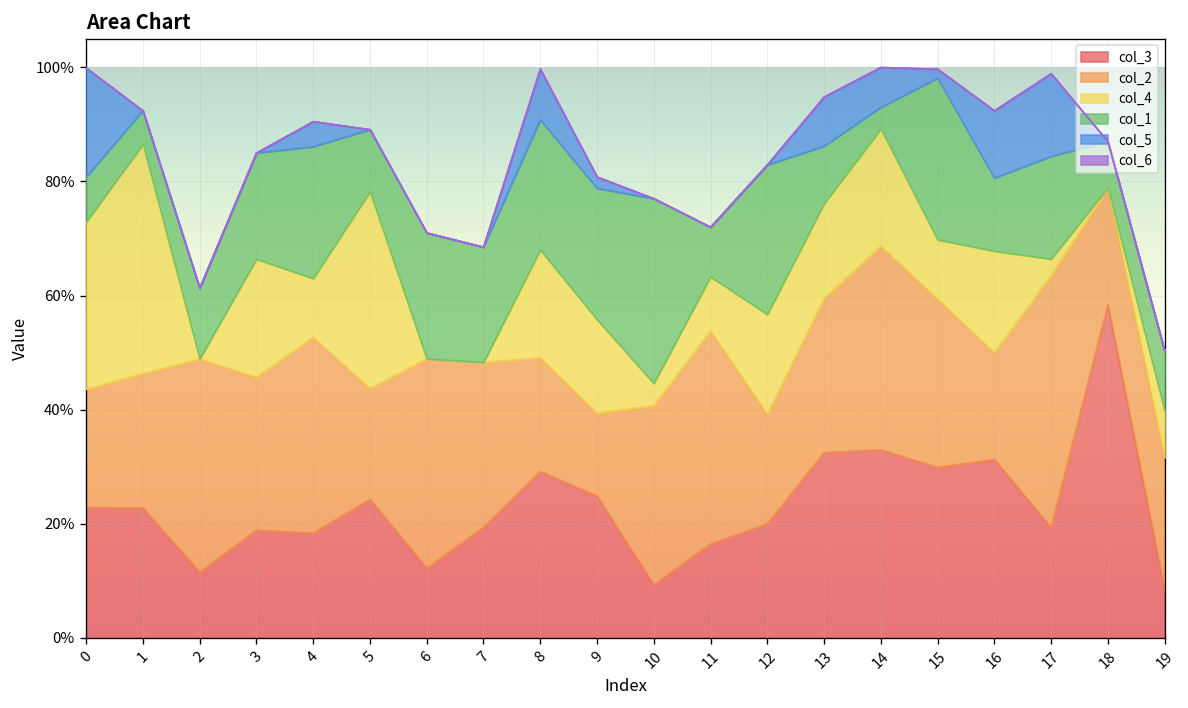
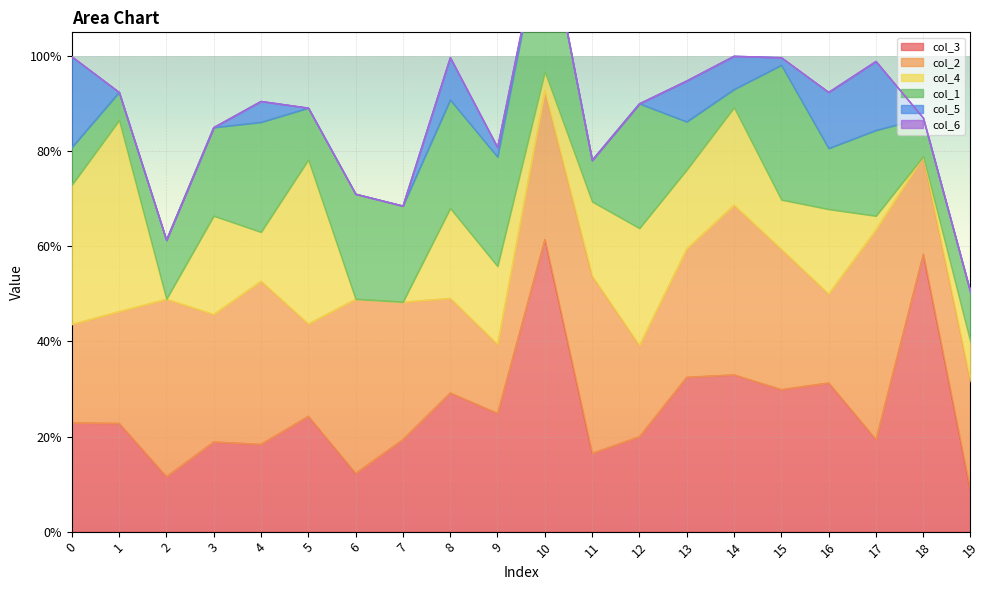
  {
    "col_3": {
      "0": "23%",
      "1": "23%",
      "2": "12%",
      "3": "19%",
      "4": "18%",
      "5": "24%",
      "6": "12%",
      "7": "19%",
      "8": "29%",
      "9": "25%",
-     "10": "9%",
+     "10": "62%",
      "11": "17%",
      "12": "20%",
      "13": "33%",
      "14": "33%",
      "15": "30%",
      "16": "31%",
      "17": "19%",
      "18": "58%",
      "19": "9%"
    },
    "col_2": {
      "0": "21%",
      "1": "23%",
      "3": "27%",
      "4": "34%",
      "5": "19%",
      "8": "20%",
      "9": "15%",
      "10": "31%",
      "11": "37%",
      "12": "19%",
      "13": "27%",
      "14": "36%",
      "15": "30%",
      "16": "19%",
      "17": "44%",
      "19": "23%"
    },
    "col_4": {
      "0": "29%",
      "1": "40%",
      "3": "21%",
      "4": "10%",
      "5": "35%",
      "8": "19%",
      "9": "16%",
      "10": "4%",
-     "11": "9%",
-     "12": "17%",
+     "11": "16%",
+     "12": "25%",
      "13": "17%",
      "14": "20%",
      "15": "10%",
      "16": "18%",
      "17": "3%",
      "19": "8%"
    },
    "col_1": {
      "0": "8%",
      "4": "23%",
      "8": "23%",
      "9": "23%",
      "13": "10%",
      "14": "4%",
      "15": "28%",
      "16": "13%",
      "17": "18%"
    }
  }
